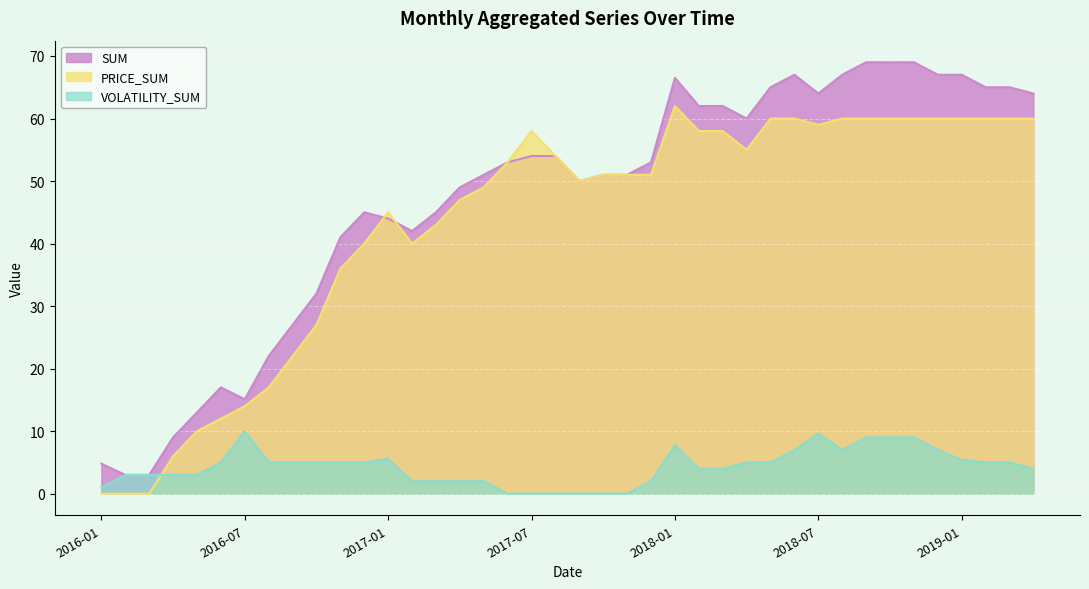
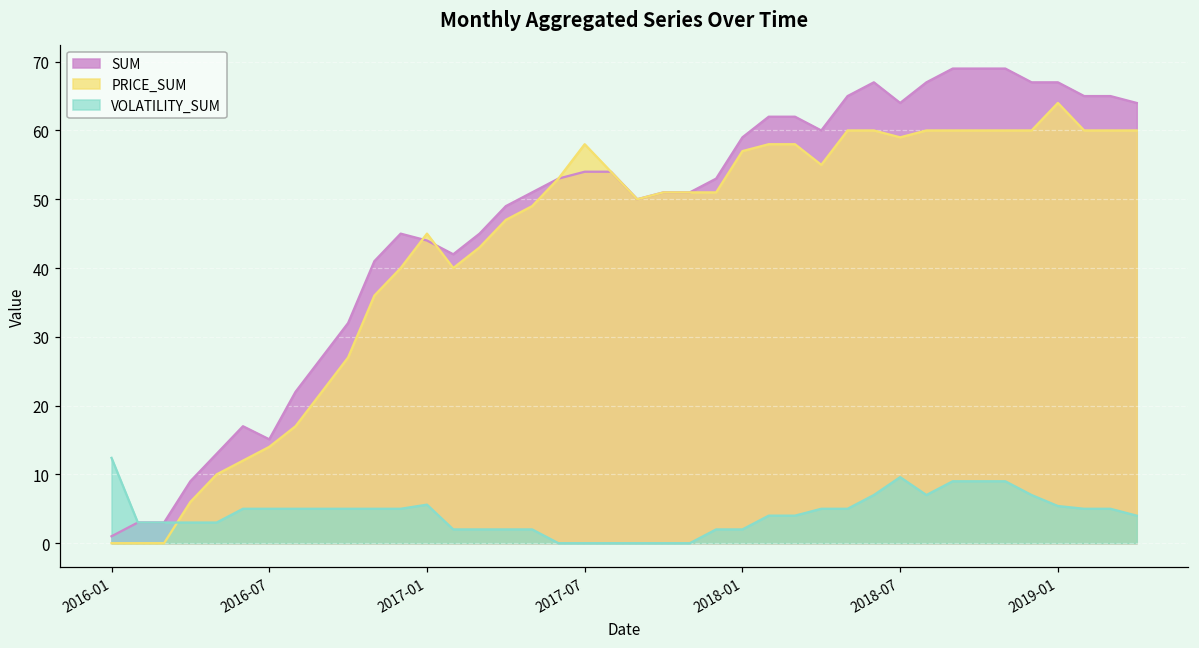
  {
    "SUM": {
-     "2016-01": 5,
+     "2016-01": 1,
      "2016-07": 15,
      "2017-01": 44,
      "2017-07": 54,
-     "2018-01": 67,
+     "2018-01": 59,
      "2018-07": 64,
      "2019-01": 67
    },
    "PRICE_SUM": {
      "2016-01": 0,
      "2016-07": 14,
      "2017-01": 45,
      "2017-07": 58,
-     "2018-01": 62,
+     "2018-01": 57,
      "2018-07": 59,
-     "2019-01": 60
+     "2019-01": 64
    },
    "VOLATILITY_SUM": {
-     "2016-01": 1,
-     "2016-07": 10,
+     "2016-01": 12,
+     "2016-07": 5,
      "2017-01": 6,
      "2017-07": 0,
-     "2018-01": 8,
+     "2018-01": 2,
      "2018-07": 10,
      "2019-01": 5
    }
  }
